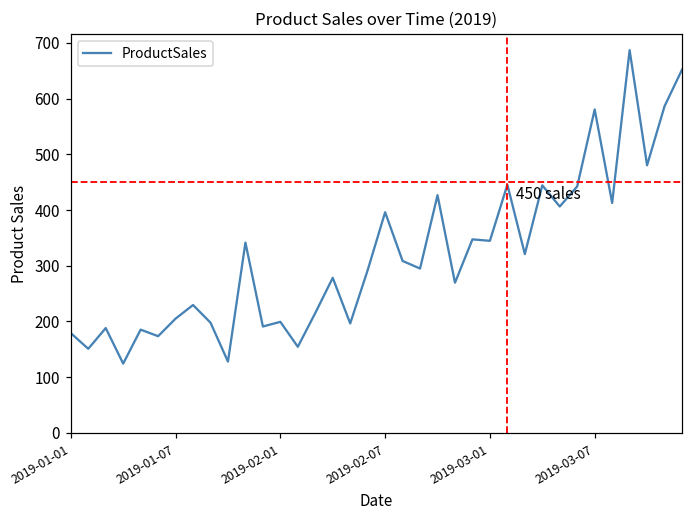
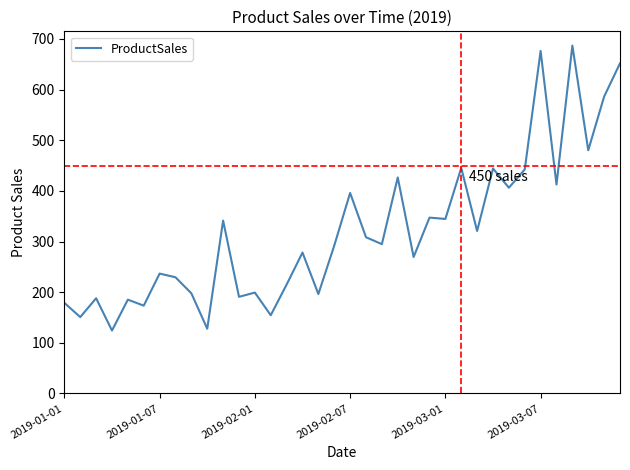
  {
    "2019-01-01": 180,
-   "2019-01-07": 210,
+   "2019-01-07": 240,
    "2019-02-01": 200,
    "2019-02-07": 400,
    "2019-03-01": 340,
-   "2019-03-07": 580
+   "2019-03-07": 680
  }
